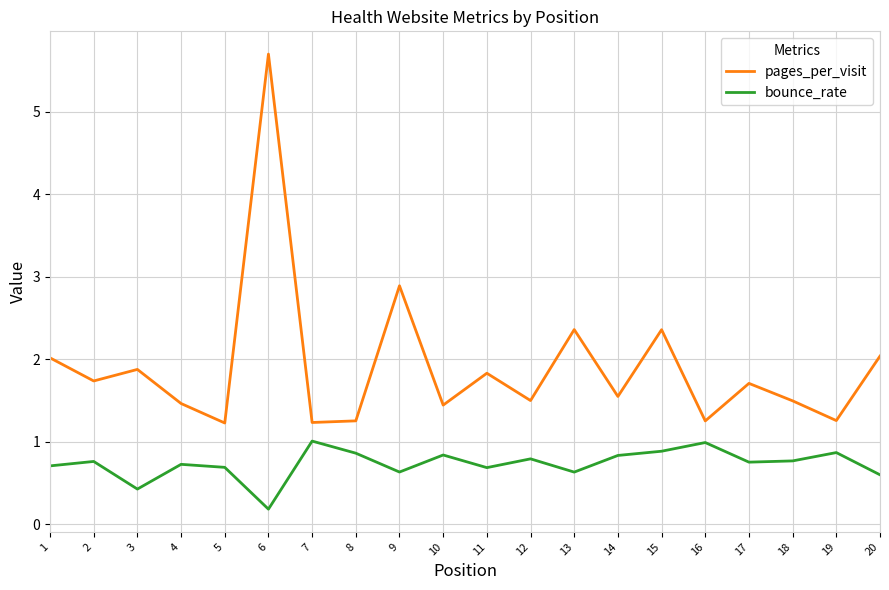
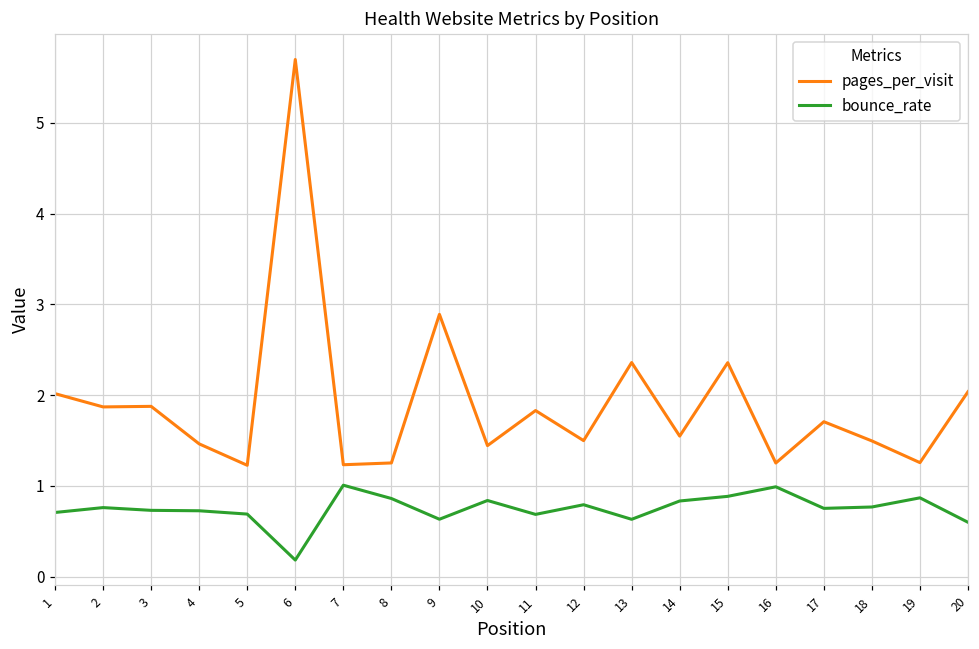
  {
    "pages_per_visit": {
      "1": 2.0,
-     "2": 1.7,
+     "2": 1.9,
      "3": 1.9,
      "4": 1.5,
      "5": 1.2,
      "6": 5.7,
      "7": 1.2,
      "8": 1.3,
      "9": 2.9,
      "10": 1.4,
      "11": 1.8,
      "12": 1.5,
      "13": 2.4,
      "14": 1.5,
      "15": 2.4,
      "16": 1.3,
      "17": 1.7,
      "18": 1.5,
      "19": 1.3,
      "20": 2.0
    },
    "bounce_rate": {
      "1": 0.7,
      "2": 0.8,
-     "3": 0.4,
+     "3": 0.7,
      "4": 0.7,
      "5": 0.7,
      "6": 0.2,
      "7": 1.0,
      "8": 0.9,
      "9": 0.6,
      "10": 0.8,
      "11": 0.7,
      "12": 0.8,
      "13": 0.6,
      "14": 0.8,
      "15": 0.9,
      "16": 1.0,
      "17": 0.8,
      "18": 0.8,
      "19": 0.9,
      "20": 0.6
    }
  }
